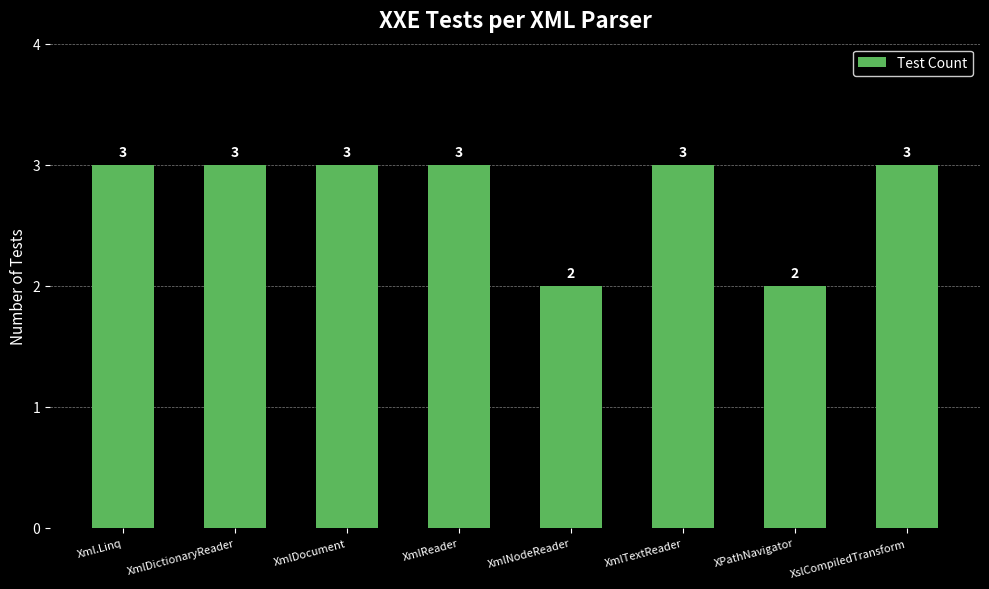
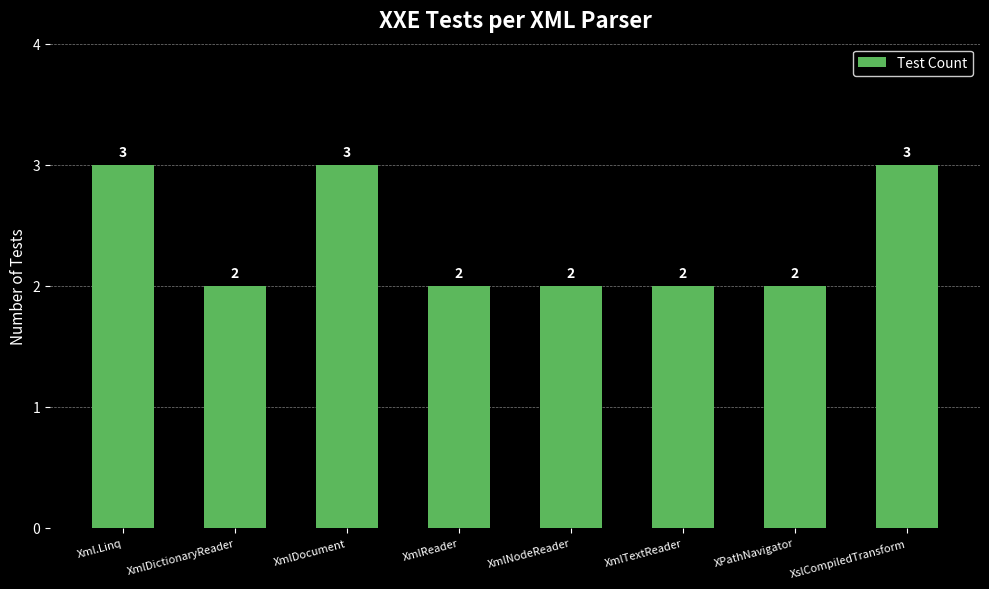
  {
    "Xml.Linq": 3,
-   "XmlDictionaryReader": 3,
+   "XmlDictionaryReader": 2,
    "XmlDocument": 3,
-   "XmlReader": 3,
+   "XmlReader": 2,
    "XmlNodeReader": 2,
-   "XmlTextReader": 3,
+   "XmlTextReader": 2,
    "XPathNavigator": 2,
    "XslCompiledTransform": 3
  }
